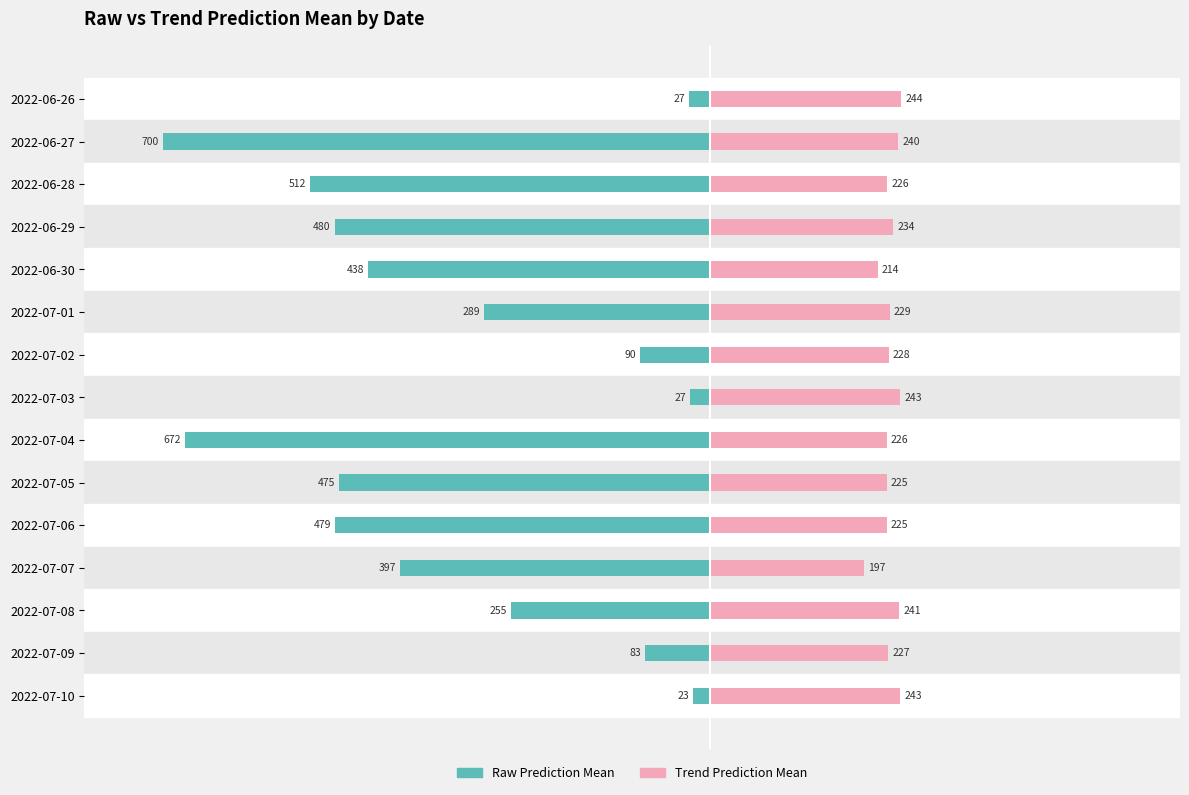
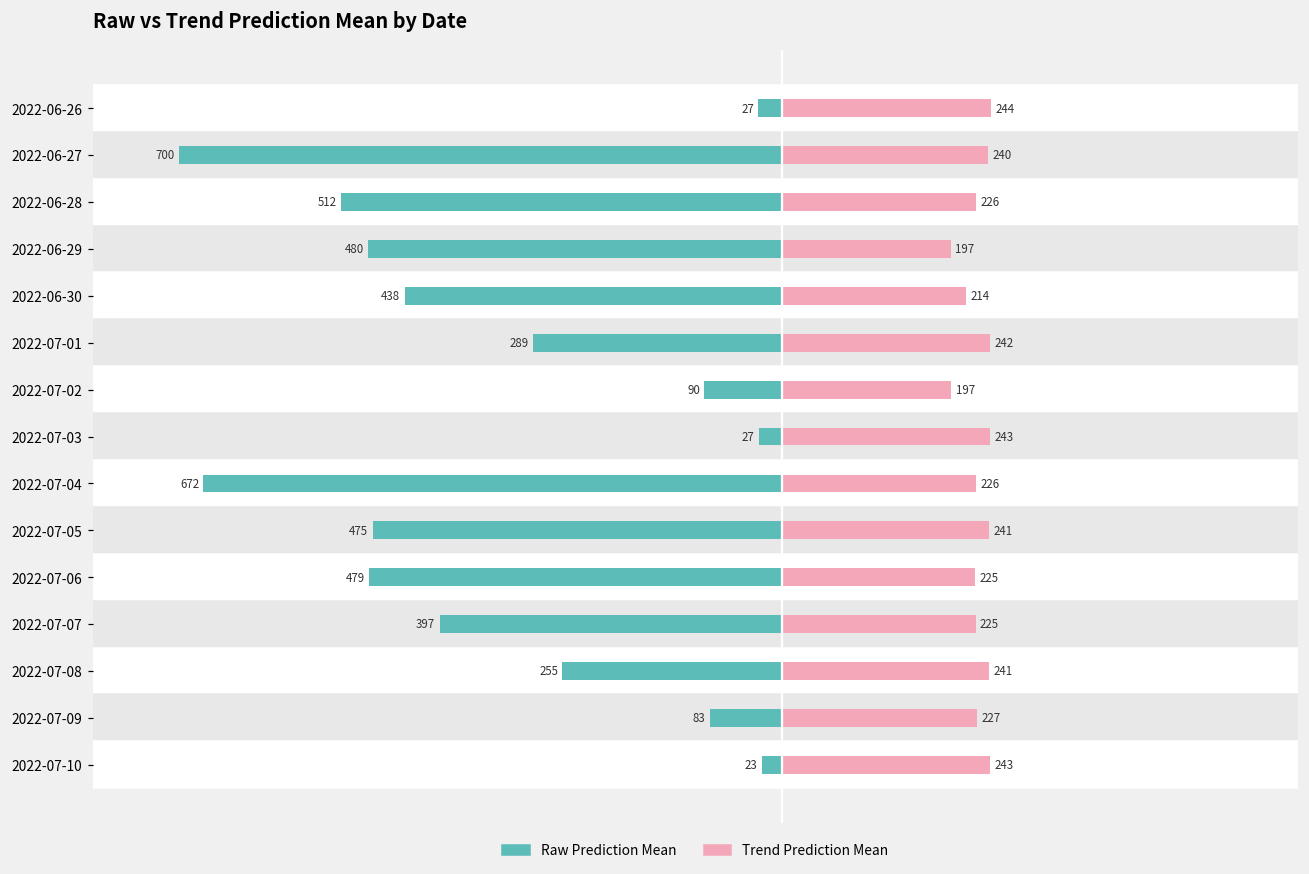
  {
    "Trend Prediction Mean": {
      "2022-06-26": 244,
      "2022-06-27": 240,
      "2022-06-28": 226,
-     "2022-06-29": 234,
+     "2022-06-29": 197,
      "2022-06-30": 214,
-     "2022-07-01": 229,
-     "2022-07-02": 228,
+     "2022-07-01": 242,
+     "2022-07-02": 197,
      "2022-07-03": 243,
      "2022-07-04": 226,
-     "2022-07-05": 225,
+     "2022-07-05": 241,
      "2022-07-06": 225,
-     "2022-07-07": 197,
+     "2022-07-07": 225,
      "2022-07-08": 241,
      "2022-07-09": 227,
      "2022-07-10": 243
    }
  }
